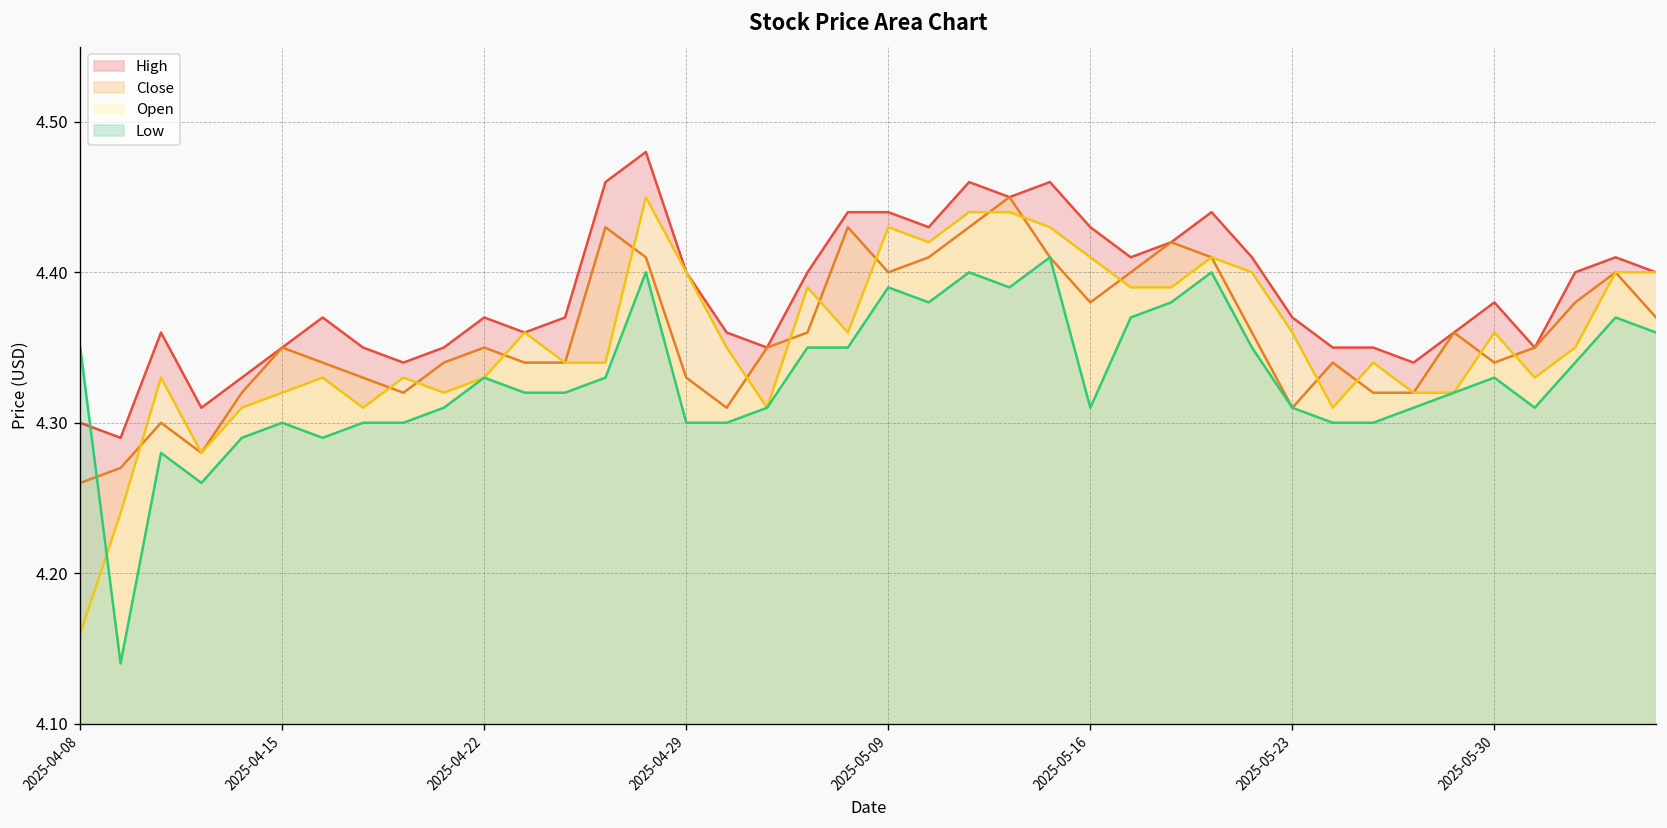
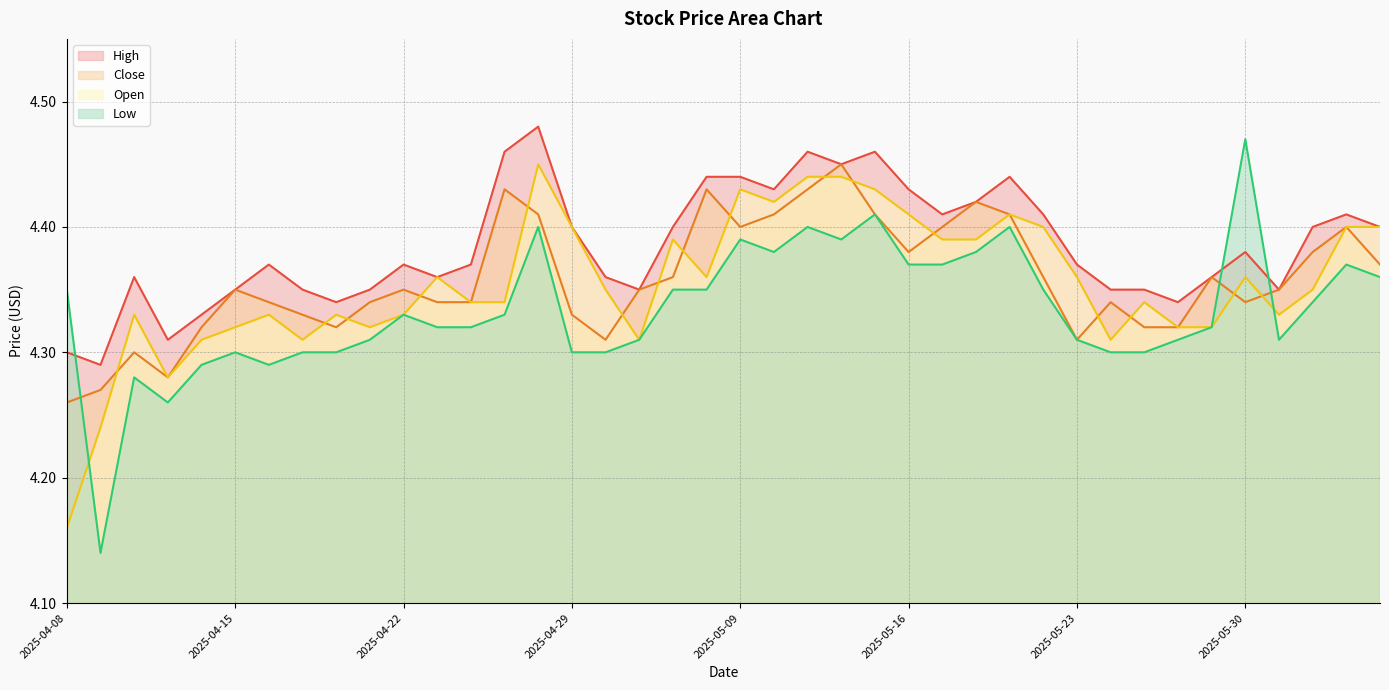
  {
    "Low": {
      "2025-04-08": 4.35,
      "2025-04-15": 4.30,
      "2025-04-29": 4.30,
      "2025-05-09": 4.39,
-     "2025-05-16": 4.31,
-     "2025-05-30": 4.33
+     "2025-05-16": 4.37,
+     "2025-05-30": 4.47
    }
  }
